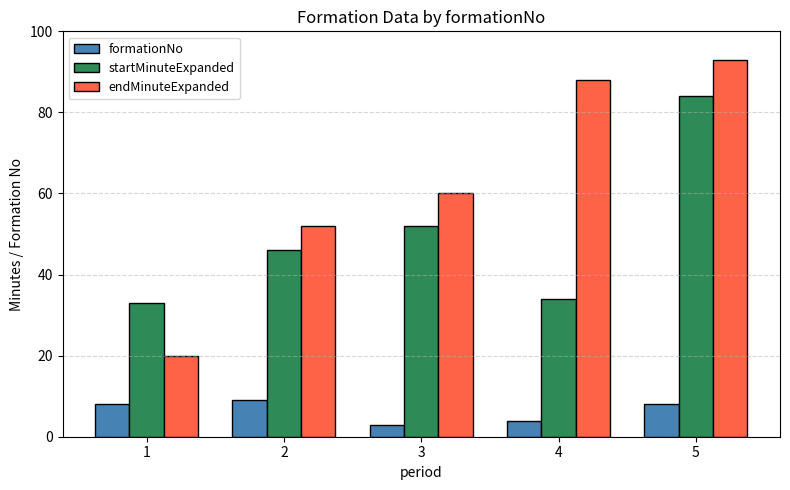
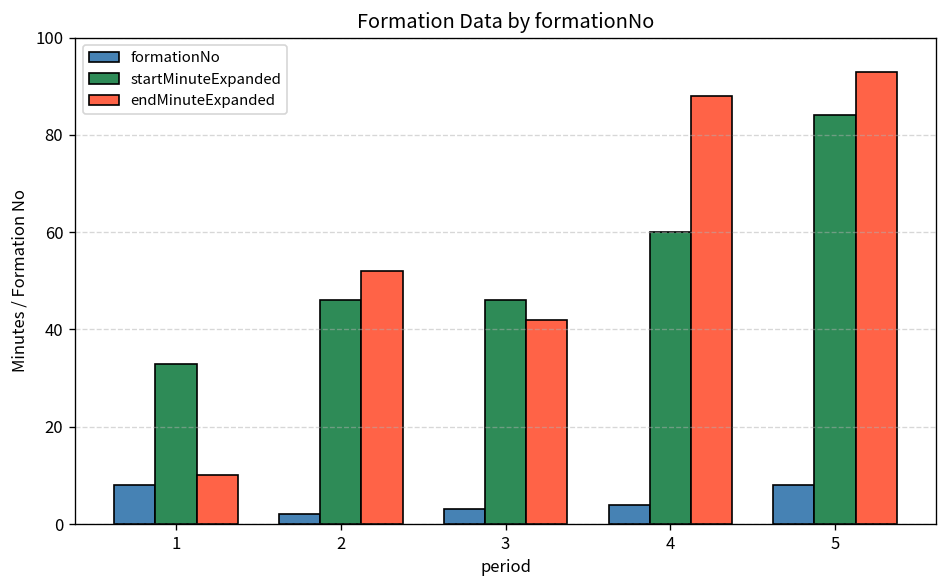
  {
    "formationNo": {
      "1": 8,
-     "2": 9,
+     "2": 2,
      "3": 3,
      "4": 4,
      "5": 8
    },
    "startMinuteExpanded": {
      "1": 33,
      "2": 46,
-     "3": 52,
-     "4": 34,
+     "3": 46,
+     "4": 60,
      "5": 84
    },
    "endMinuteExpanded": {
-     "1": 20,
+     "1": 10,
      "2": 52,
-     "3": 60,
+     "3": 42,
      "4": 88,
      "5": 93
    }
  }
